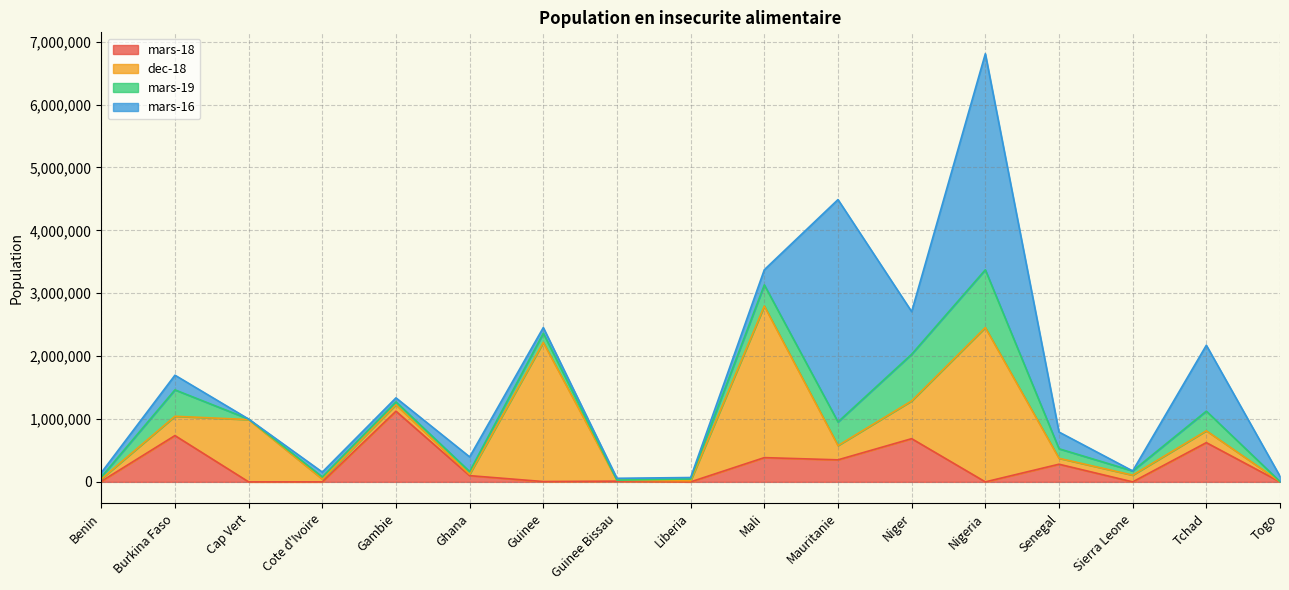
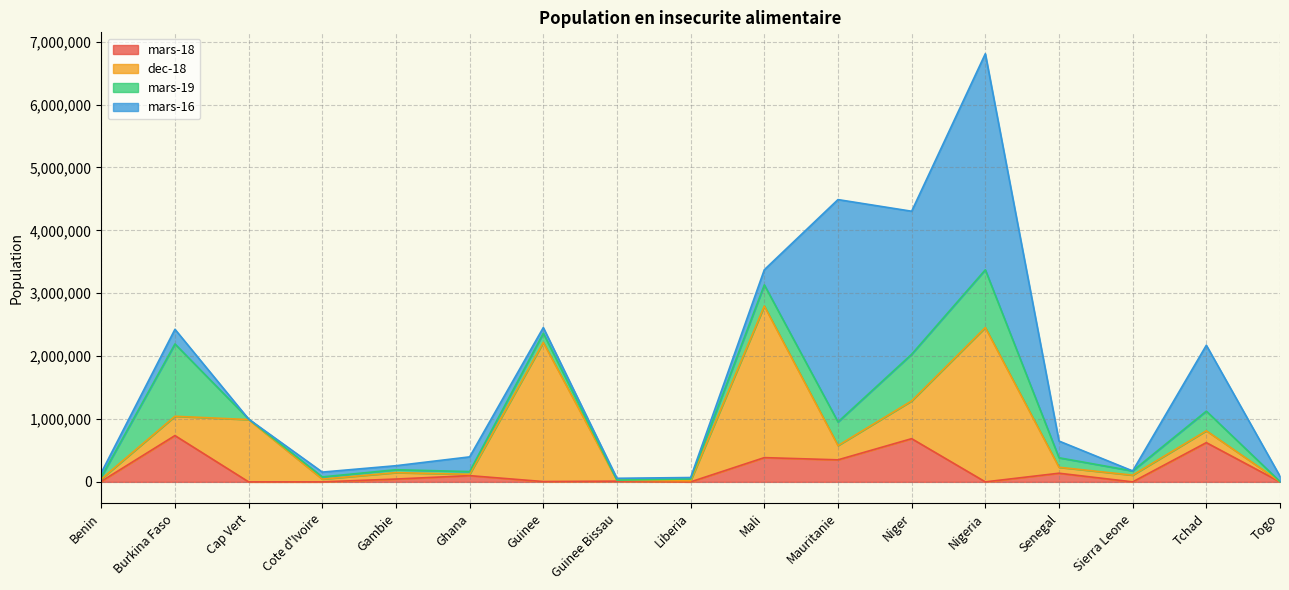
  {
    "mars-18": {
      "Burkina Faso": "700,000",
      "Cap Vert": "0",
      "Cote d'Ivoire": "0",
-     "Gambie": "1,100,000",
+     "Gambie": "0",
      "Guinee": "0",
      "Mali": "400,000",
      "Mauritanie": "400,000",
      "Niger": "700,000",
      "Nigeria": "0",
-     "Senegal": "300,000",
+     "Senegal": "100,000",
      "Sierra Leone": "0",
      "Tchad": "600,000"
    },
    "dec-18": {
      "Burkina Faso": "300,000",
      "Gambie": "100,000",
      "Guinee": "2,200,000",
      "Mali": "2,400,000",
      "Mauritanie": "200,000",
      "Niger": "600,000",
      "Nigeria": "2,500,000",
      "Senegal": "100,000",
      "Sierra Leone": "100,000",
      "Tchad": "200,000"
    },
    "mars-19": {
-     "Burkina Faso": "400,000",
+     "Burkina Faso": "1,200,000",
      "Gambie": "0",
      "Ghana": "0",
      "Guinee": "100,000",
      "Mali": "300,000",
      "Mauritanie": "400,000",
      "Niger": "700,000",
      "Nigeria": "900,000",
      "Senegal": "200,000",
      "Tchad": "300,000"
    },
    "mars-16": {
      "Benin": "100,000",
      "Burkina Faso": "200,000",
      "Cote d'Ivoire": "100,000",
      "Gambie": "100,000",
      "Ghana": "200,000",
      "Guinee": "100,000",
      "Mali": "200,000",
      "Mauritanie": "3,500,000",
-     "Niger": "700,000",
+     "Niger": "2,300,000",
      "Nigeria": "3,400,000",
      "Senegal": "300,000",
      "Tchad": "1,000,000",
      "Togo": "100,000"
    }
  }
